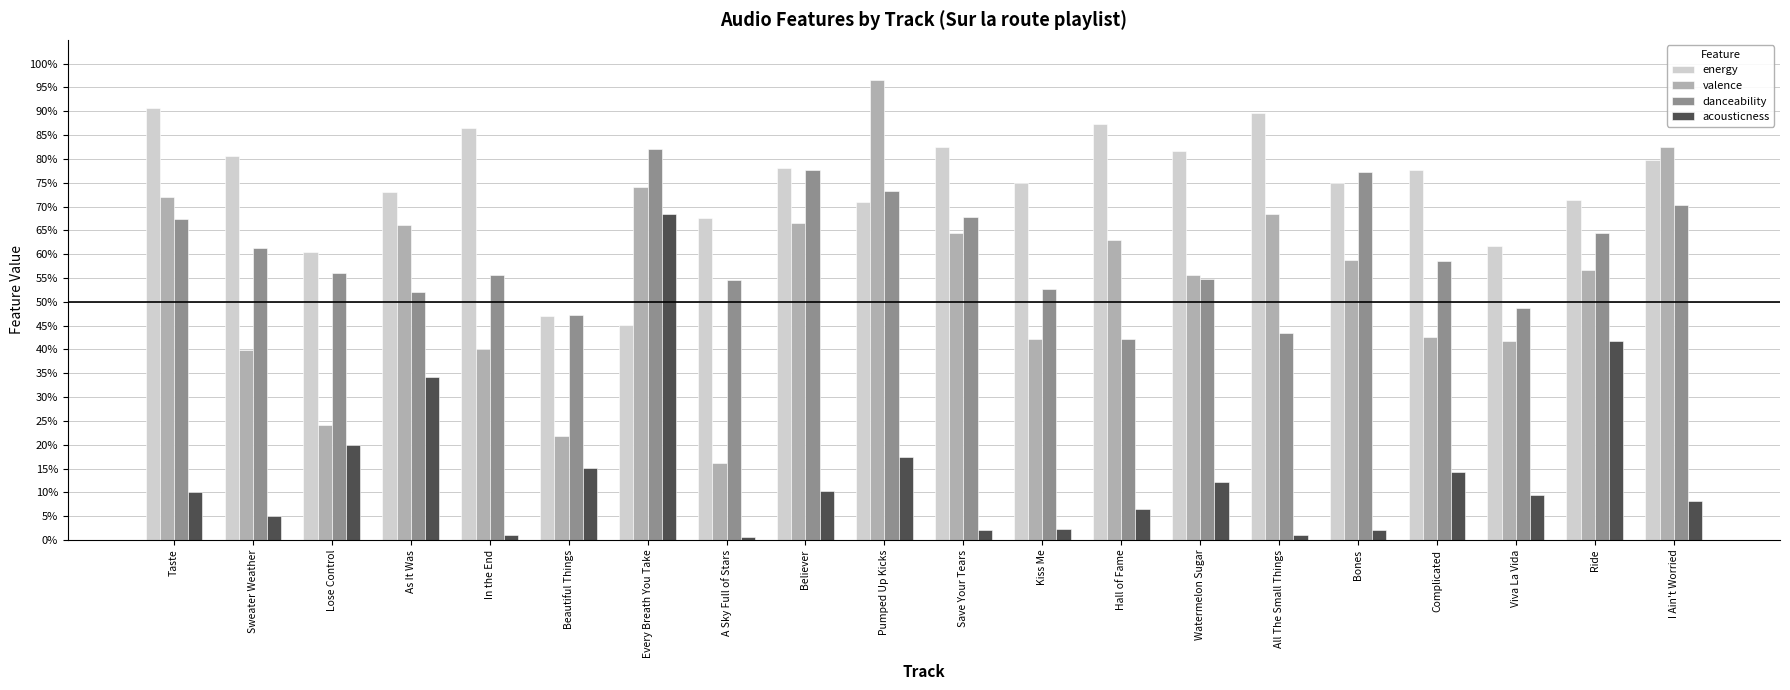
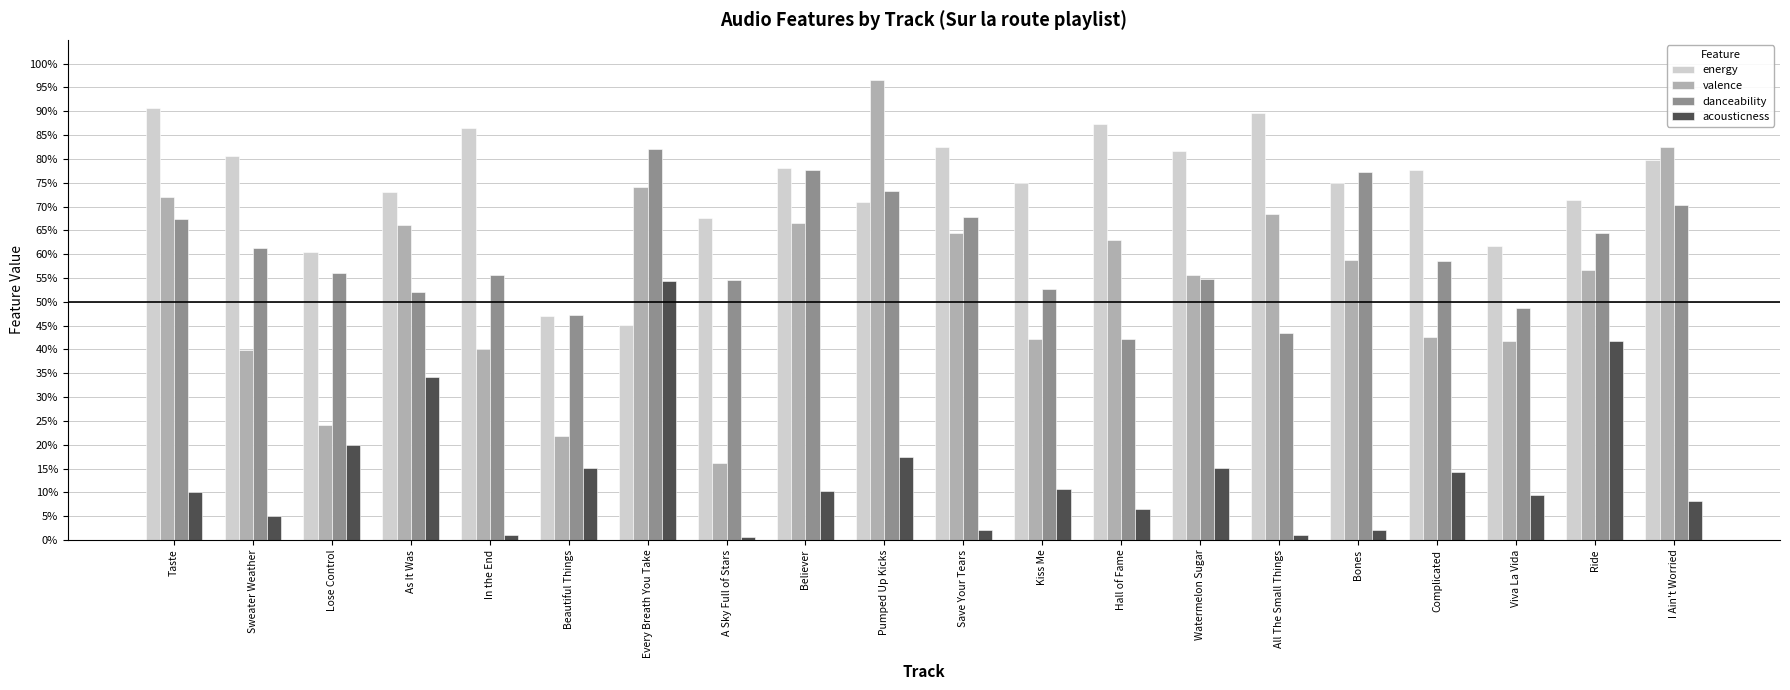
  {
    "acousticness": {
      "Taste": "10%",
      "Sweater Weather": "5%",
      "Lose Control": "20%",
      "As It Was": "34%",
      "In the End": "1%",
      "Beautiful Things": "15%",
-     "Every Breath You Take": "69%",
+     "Every Breath You Take": "54%",
      "A Sky Full of Stars": "1%",
      "Believer": "10%",
      "Pumped Up Kicks": "17%",
      "Save Your Tears": "2%",
-     "Kiss Me": "2%",
+     "Kiss Me": "11%",
      "Hall of Fame": "7%",
-     "Watermelon Sugar": "12%",
+     "Watermelon Sugar": "15%",
      "All The Small Things": "1%",
      "Bones": "2%",
      "Complicated": "14%",
      "Viva La Vida": "10%",
      "Ride": "42%",
      "I Ain't Worried": "8%"
    }
  }
